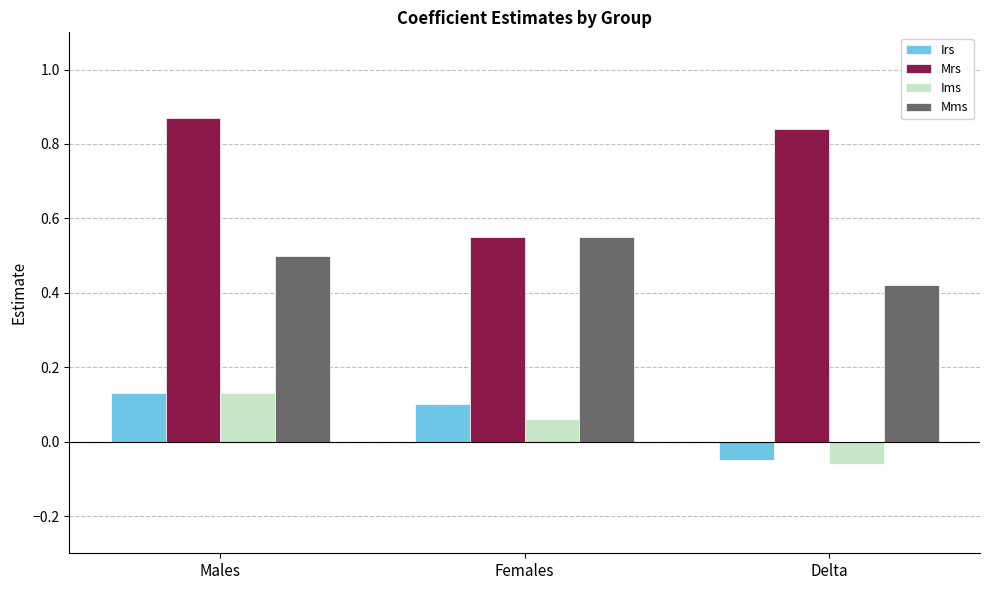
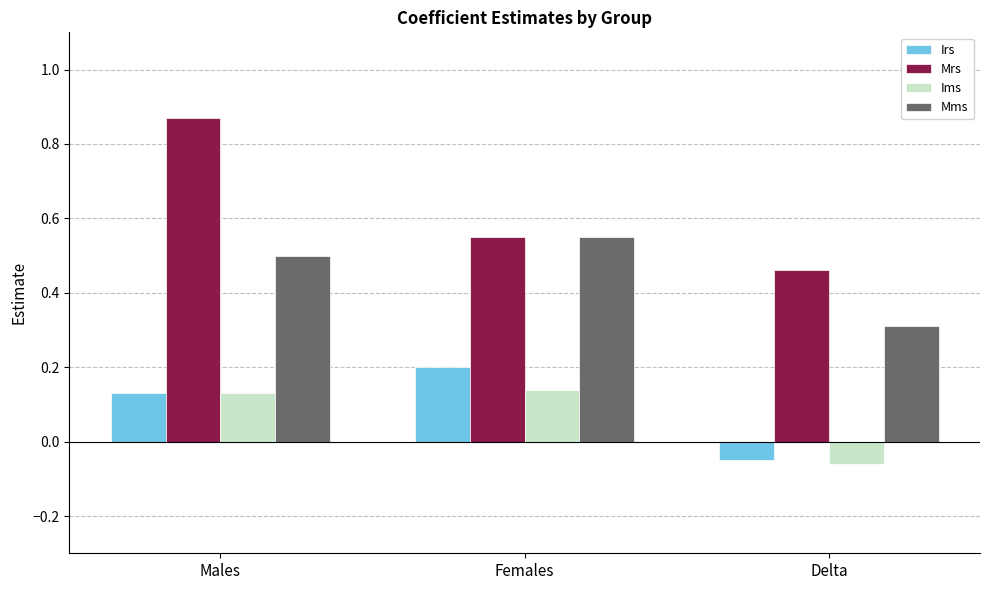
  {
    "Irs": {
      "Males": 0.13,
-     "Females": 0.1,
+     "Females": 0.2,
      "Delta": -0.05
    },
    "Mrs": {
      "Males": 0.87,
      "Females": 0.55,
-     "Delta": 0.84
+     "Delta": 0.46
    },
    "Ims": {
      "Males": 0.13,
-     "Females": 0.06,
+     "Females": 0.14,
      "Delta": -0.06
    },
    "Mms": {
      "Males": 0.50,
      "Females": 0.55,
-     "Delta": 0.42
+     "Delta": 0.31
    }
  }
